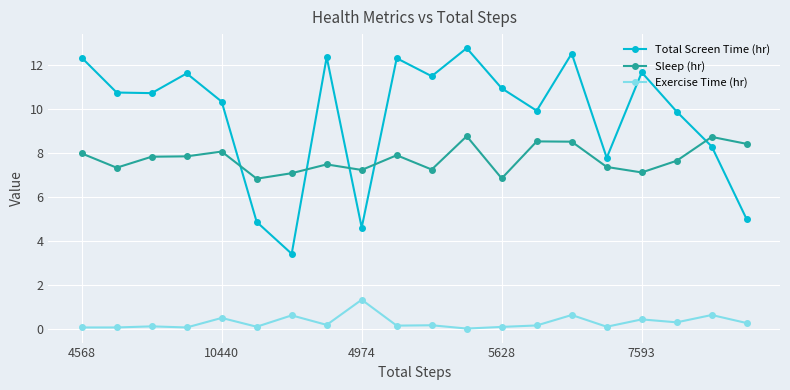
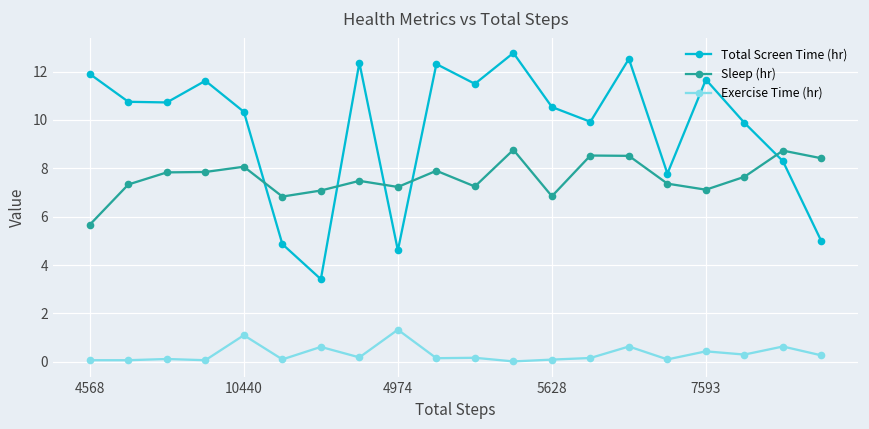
  {
    "Total Screen Time (hr)": {
-     "4568": 12.3,
+     "4568": 11.9,
      "10440": 10.3,
      "4974": 4.6,
-     "5628": 10.9
+     "5628": 10.5
    },
    "Sleep (hr)": {
-     "4568": 8.0,
+     "4568": 5.7,
      "10440": 8.1,
      "4974": 7.2,
      "5628": 6.8,
      "7593": 7.1
    },
    "Exercise Time (hr)": {
      "4568": 0.1,
-     "10440": 0.5,
+     "10440": 1.1,
      "4974": 1.3,
      "5628": 0.1,
      "7593": 0.4
    }
  }
